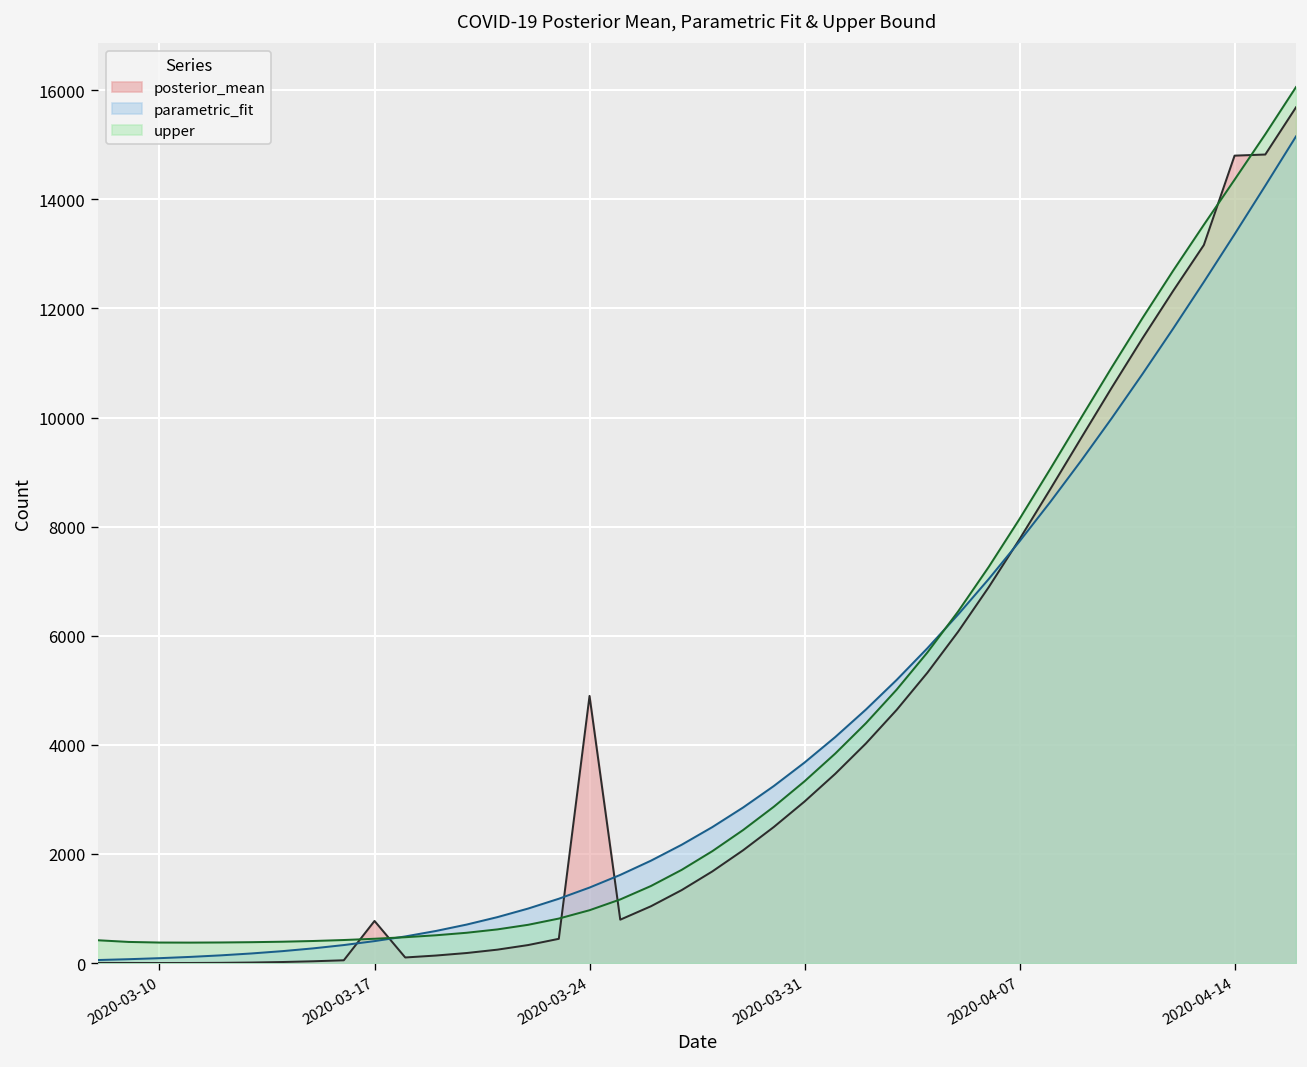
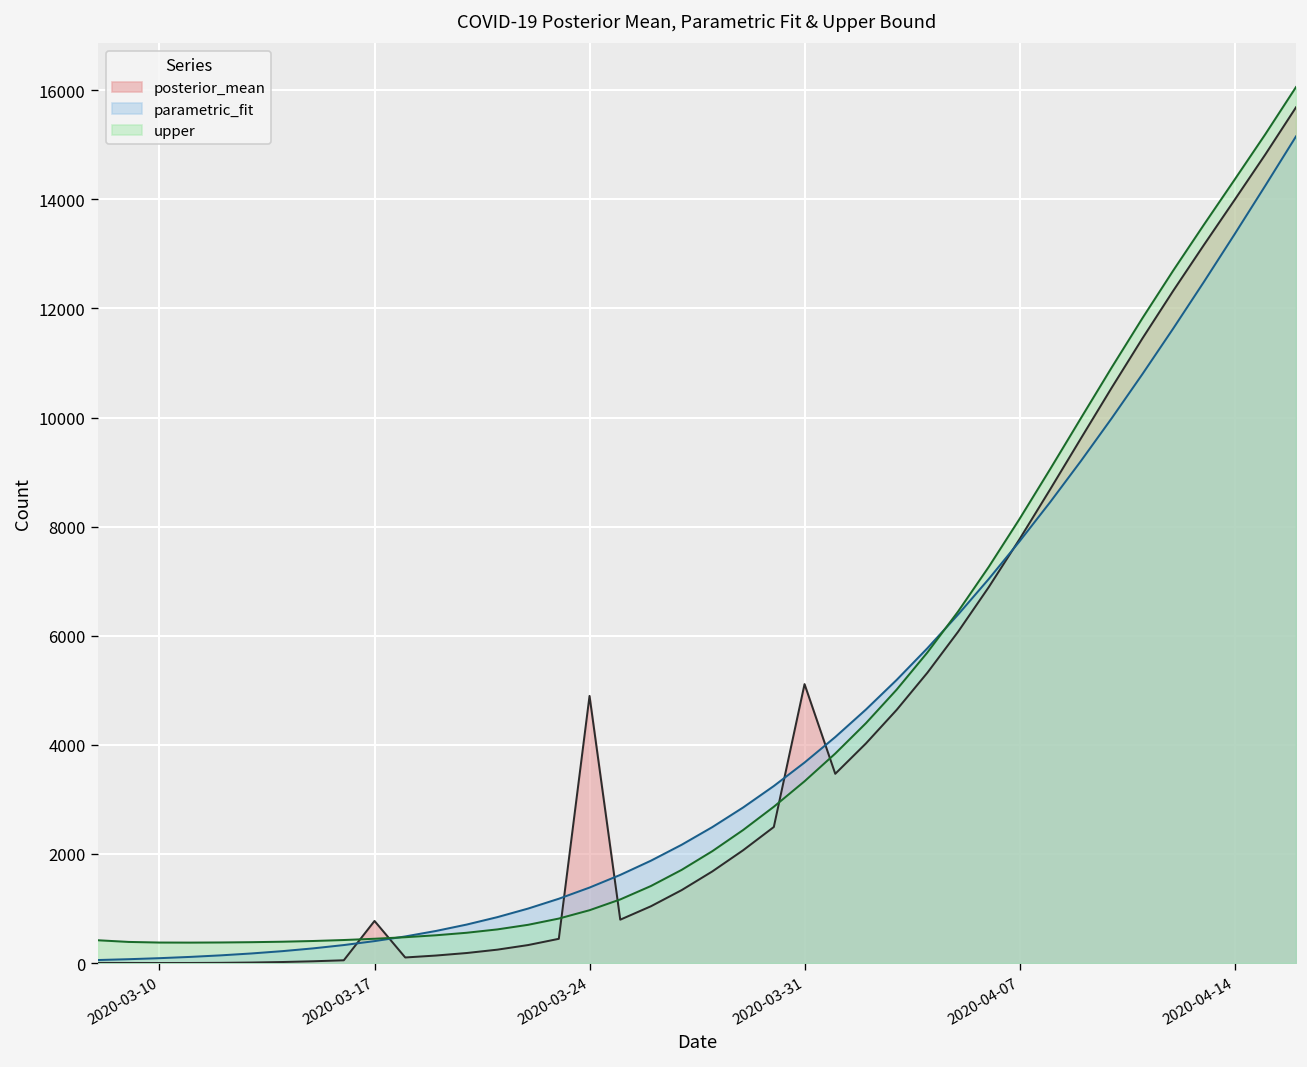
  {
    "posterior_mean": {
      "2020-03-10": 0,
      "2020-03-17": 800,
      "2020-03-24": 4900,
-     "2020-03-31": 3000,
-     "2020-04-14": 14800
+     "2020-03-31": 5100,
+     "2020-04-14": 14000
    }
  }
